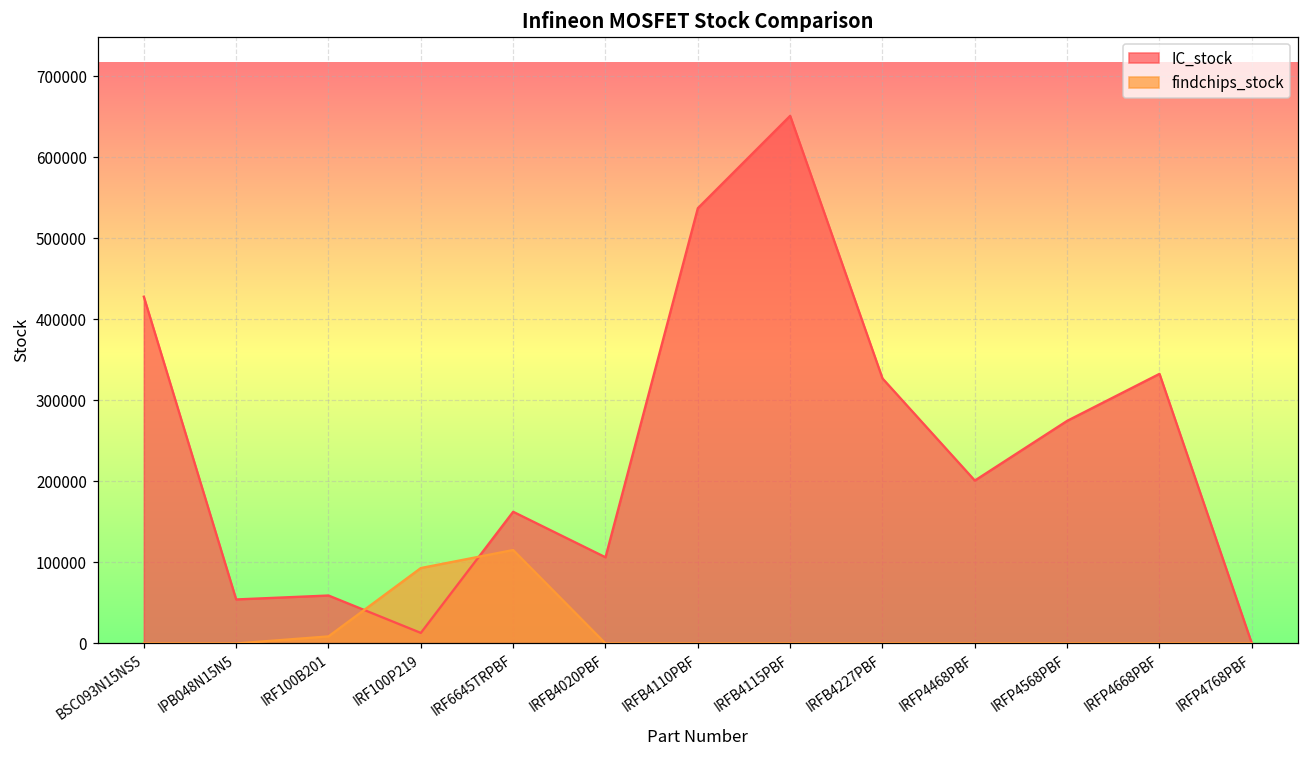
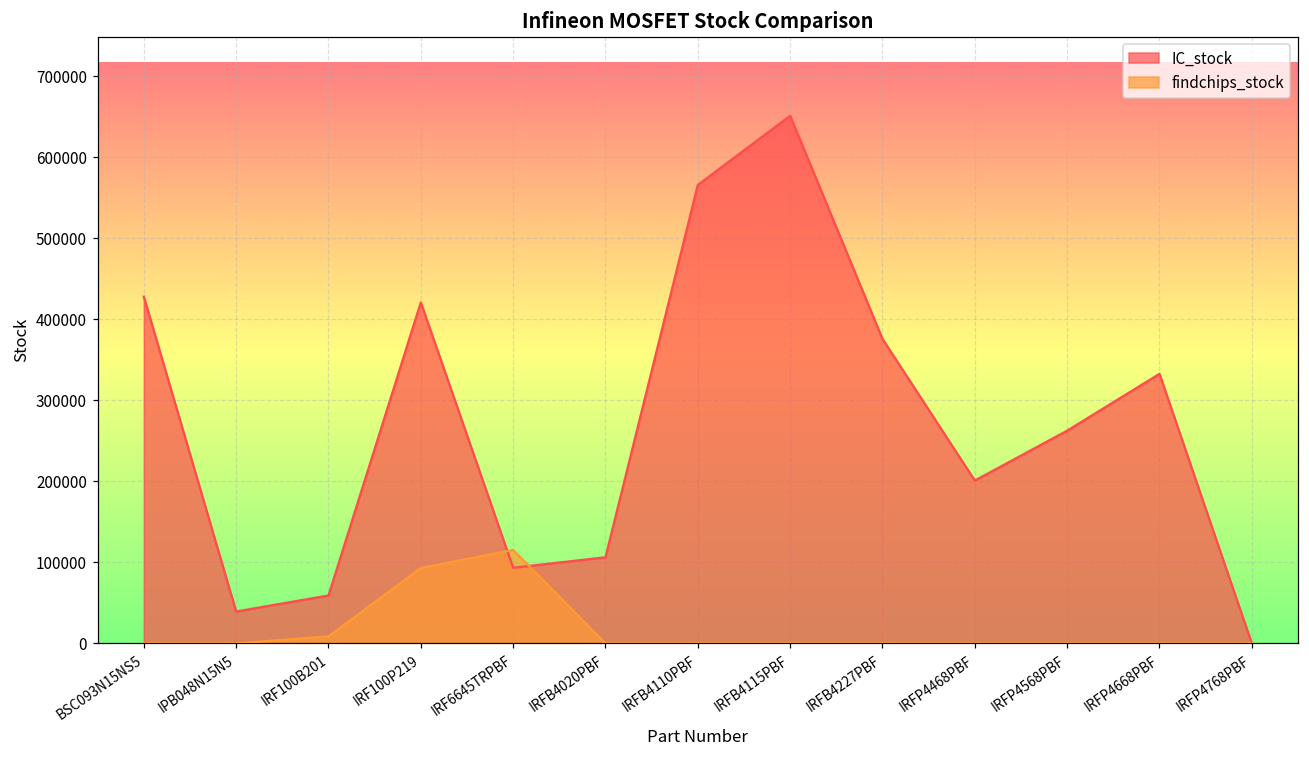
  {
    "IC_stock": {
      "BSC093N15NS5": 430000,
-     "IPB048N15N5": 50000,
+     "IPB048N15N5": 40000,
      "IRF100B201": 60000,
-     "IRF100P219": 10000,
-     "IRF6645TRPBF": 160000,
+     "IRF100P219": 420000,
+     "IRF6645TRPBF": 90000,
      "IRFB4020PBF": 110000,
-     "IRFB4110PBF": 540000,
+     "IRFB4110PBF": 570000,
      "IRFB4115PBF": 650000,
-     "IRFB4227PBF": 330000,
+     "IRFB4227PBF": 380000,
      "IRFP4468PBF": 200000,
-     "IRFP4568PBF": 270000,
+     "IRFP4568PBF": 260000,
      "IRFP4668PBF": 330000
    },
    "findchips_stock": {
      "BSC093N15NS5": 0,
      "IPB048N15N5": 0,
      "IRF100B201": 10000,
      "IRF100P219": 90000,
      "IRF6645TRPBF": 120000,
      "IRFB4020PBF": 0,
      "IRFB4110PBF": 0,
      "IRFB4115PBF": 0,
      "IRFB4227PBF": 0,
      "IRFP4468PBF": 0,
      "IRFP4568PBF": 0,
      "IRFP4668PBF": 0
    }
  }
